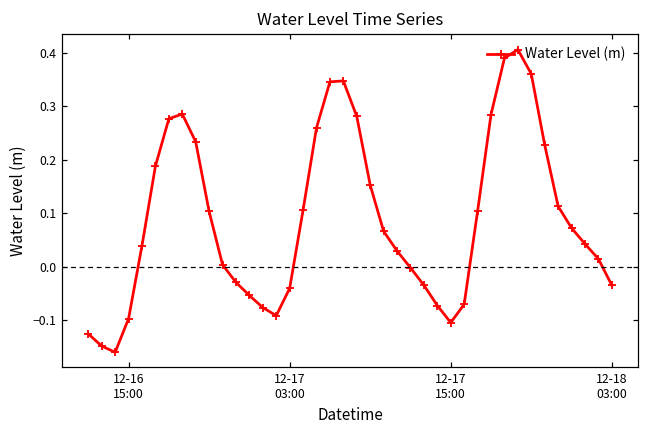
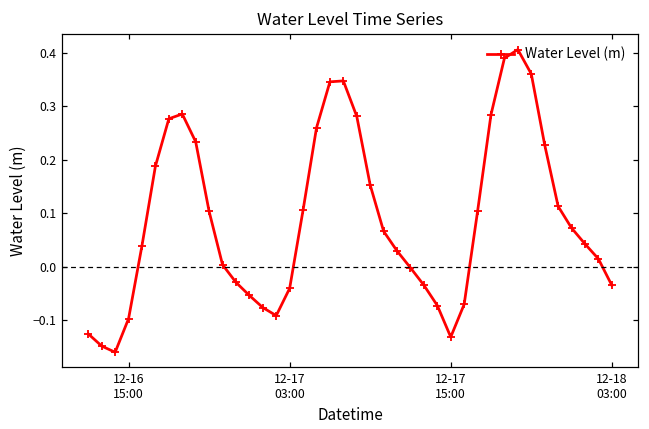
  {
    "12-16 15:00": -0.10,
    "12-17 03:00": -0.04,
-   "12-17 15:00": -0.10,
+   "12-17 15:00": -0.13,
    "12-18 03:00": -0.03
  }
